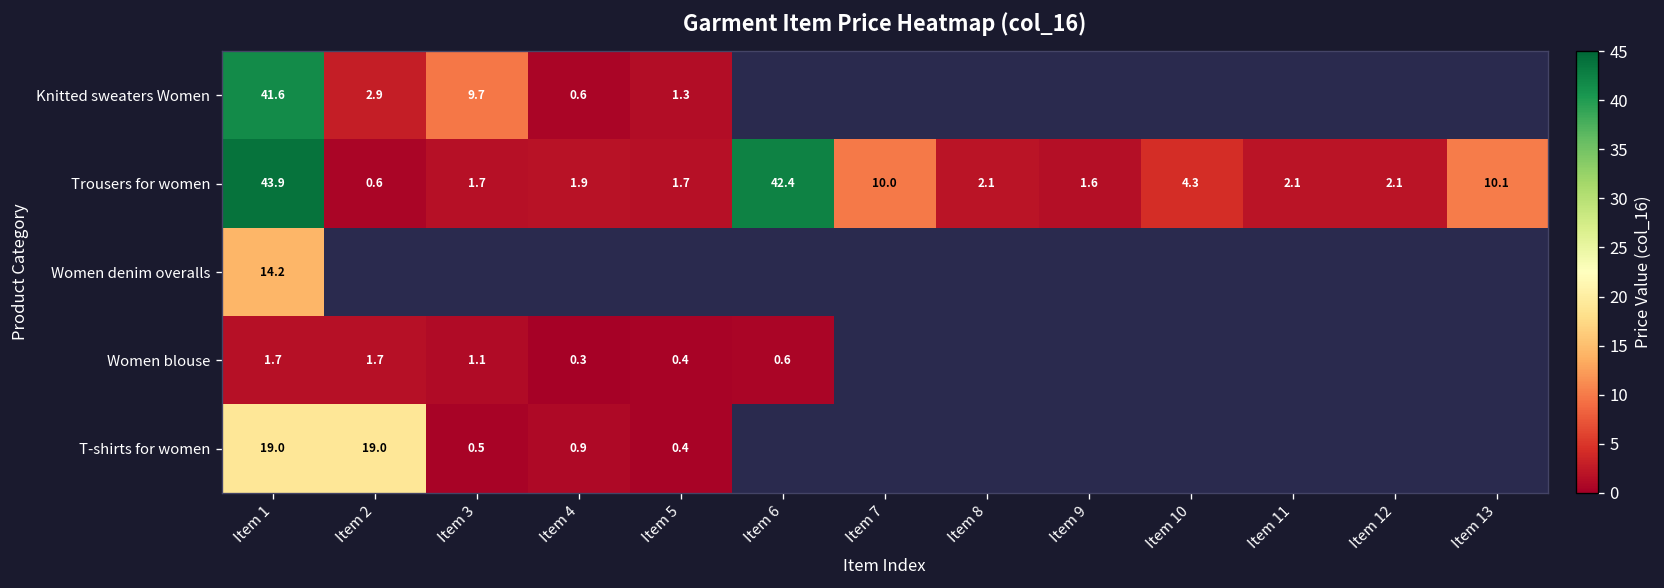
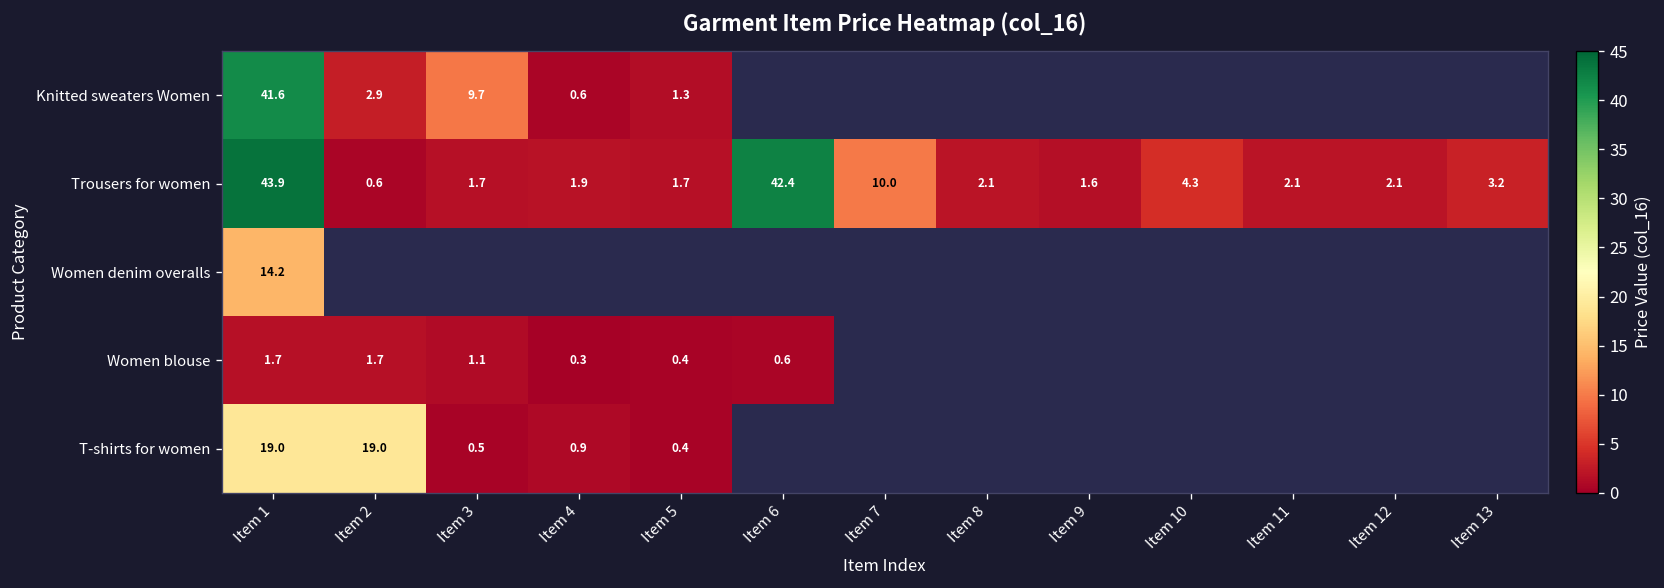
  {
    "Knitted sweaters Women": {
      "Item 1": 41.6,
      "Item 2": 2.9,
      "Item 3": 9.7,
      "Item 4": 0.6,
      "Item 5": 1.3
    },
    "Trousers for women": {
      "Item 1": 43.9,
      "Item 2": 0.6,
      "Item 3": 1.7,
      "Item 4": 1.9,
      "Item 5": 1.7,
      "Item 6": 42.4,
      "Item 7": 10.0,
      "Item 8": 2.1,
      "Item 9": 1.6,
      "Item 10": 4.3,
      "Item 11": 2.1,
      "Item 12": 2.1,
-     "Item 13": 10.1
+     "Item 13": 3.2
    },
    "Women denim overalls": {
      "Item 1": 14.2
    },
    "Women blouse": {
      "Item 1": 1.7,
      "Item 2": 1.7,
      "Item 3": 1.1,
      "Item 4": 0.3,
      "Item 5": 0.4,
      "Item 6": 0.6
    },
    "T-shirts for women": {
      "Item 1": 19.0,
      "Item 2": 19.0,
      "Item 3": 0.5,
      "Item 4": 0.9,
      "Item 5": 0.4
    }
  }
